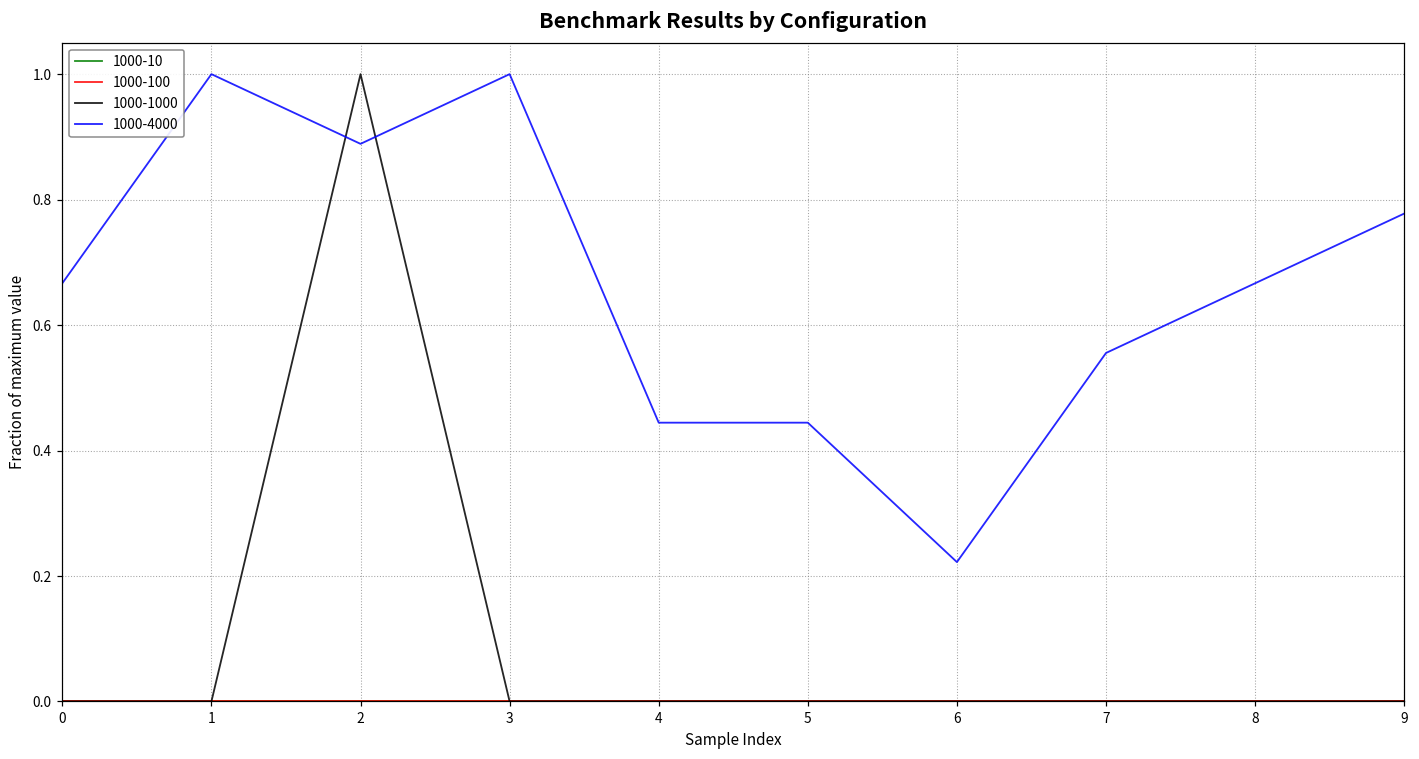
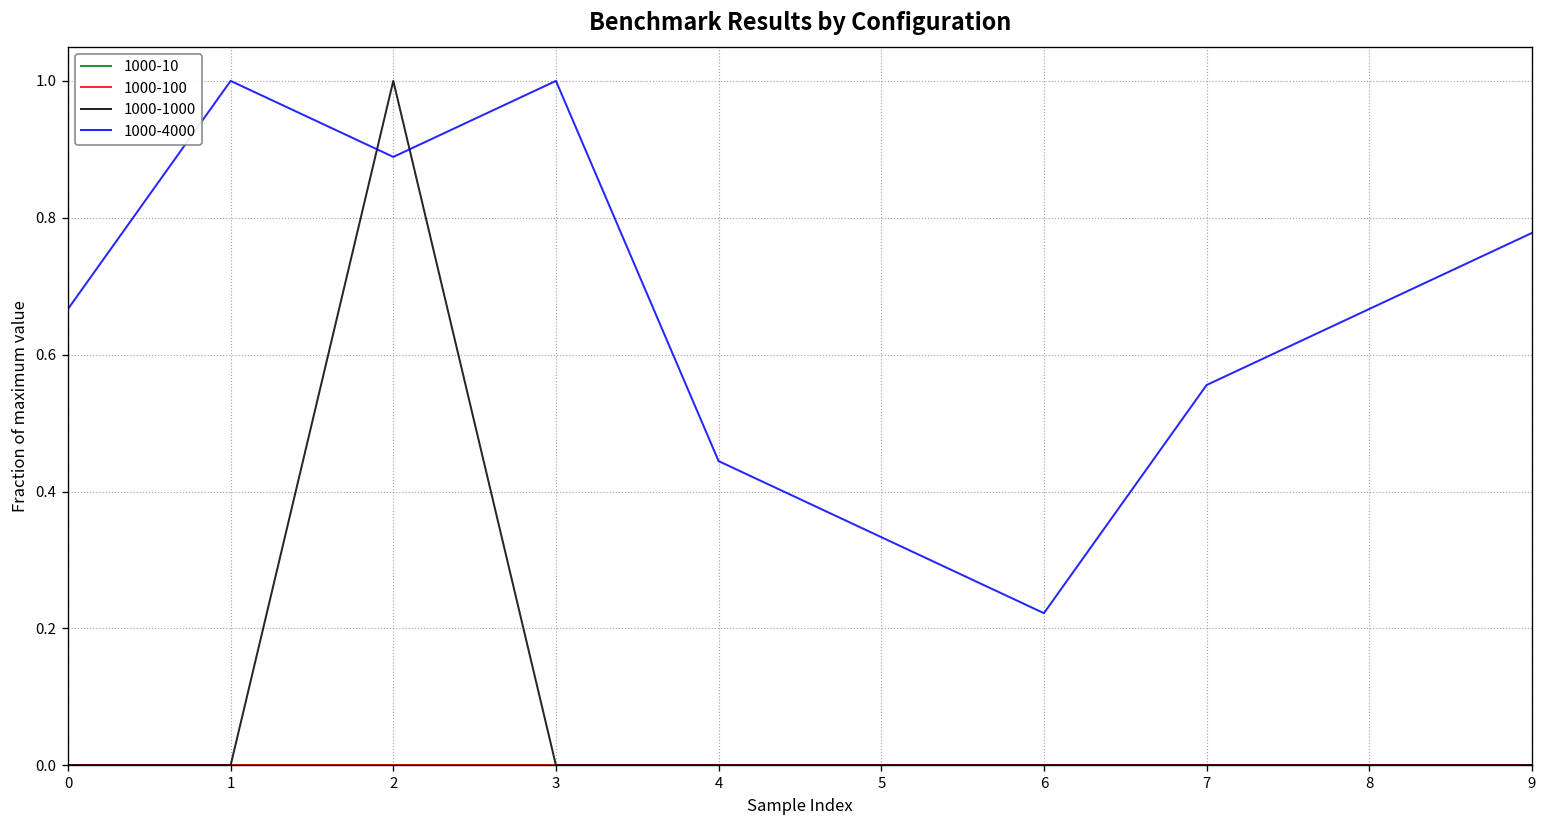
  {
    "1000-100": {
      "2": 0.00
    },
    "1000-1000": {
      "2": 1.00
    },
    "1000-4000": {
      "0": 0.67,
      "1": 1.00,
      "2": 0.89,
      "3": 1.00,
      "4": 0.44,
-     "5": 0.44,
+     "5": 0.33,
      "6": 0.22,
      "7": 0.56,
      "8": 0.67,
      "9": 0.78
    }
  }
